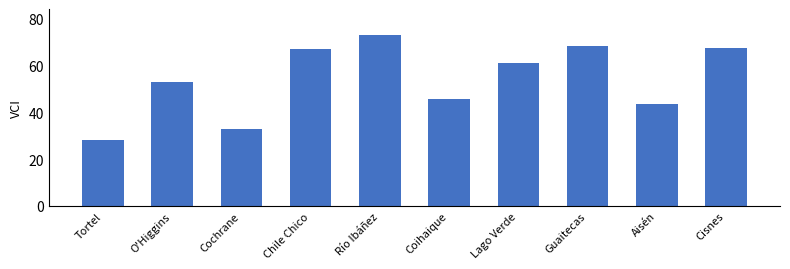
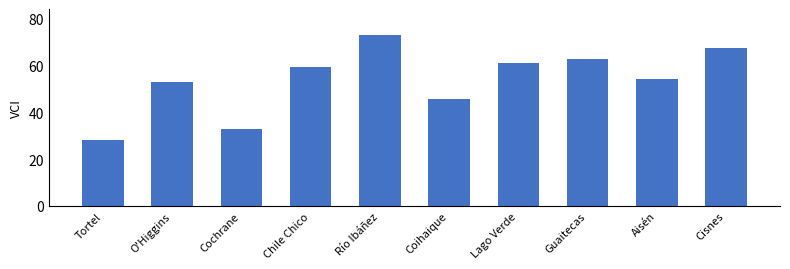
  {
    "Tortel": 28,
    "O'Higgins": 53,
    "Cochrane": 33,
-   "Chile Chico": 67,
+   "Chile Chico": 59,
    "Río Ibáñez": 73,
    "Coihaique": 46,
    "Lago Verde": 61,
-   "Guaitecas": 68,
-   "Aisén": 43,
+   "Guaitecas": 63,
+   "Aisén": 54,
    "Cisnes": 67
  }
